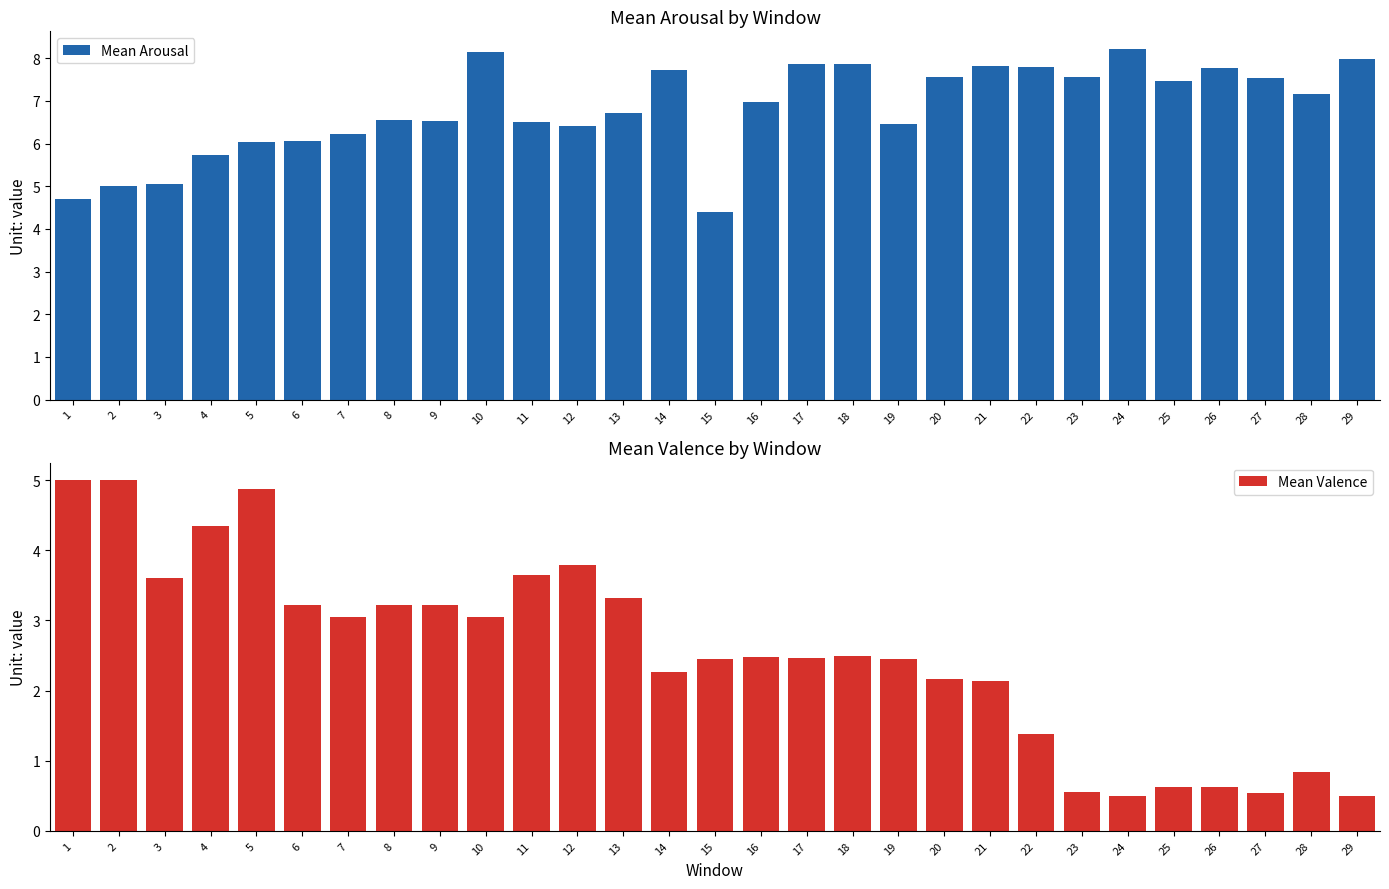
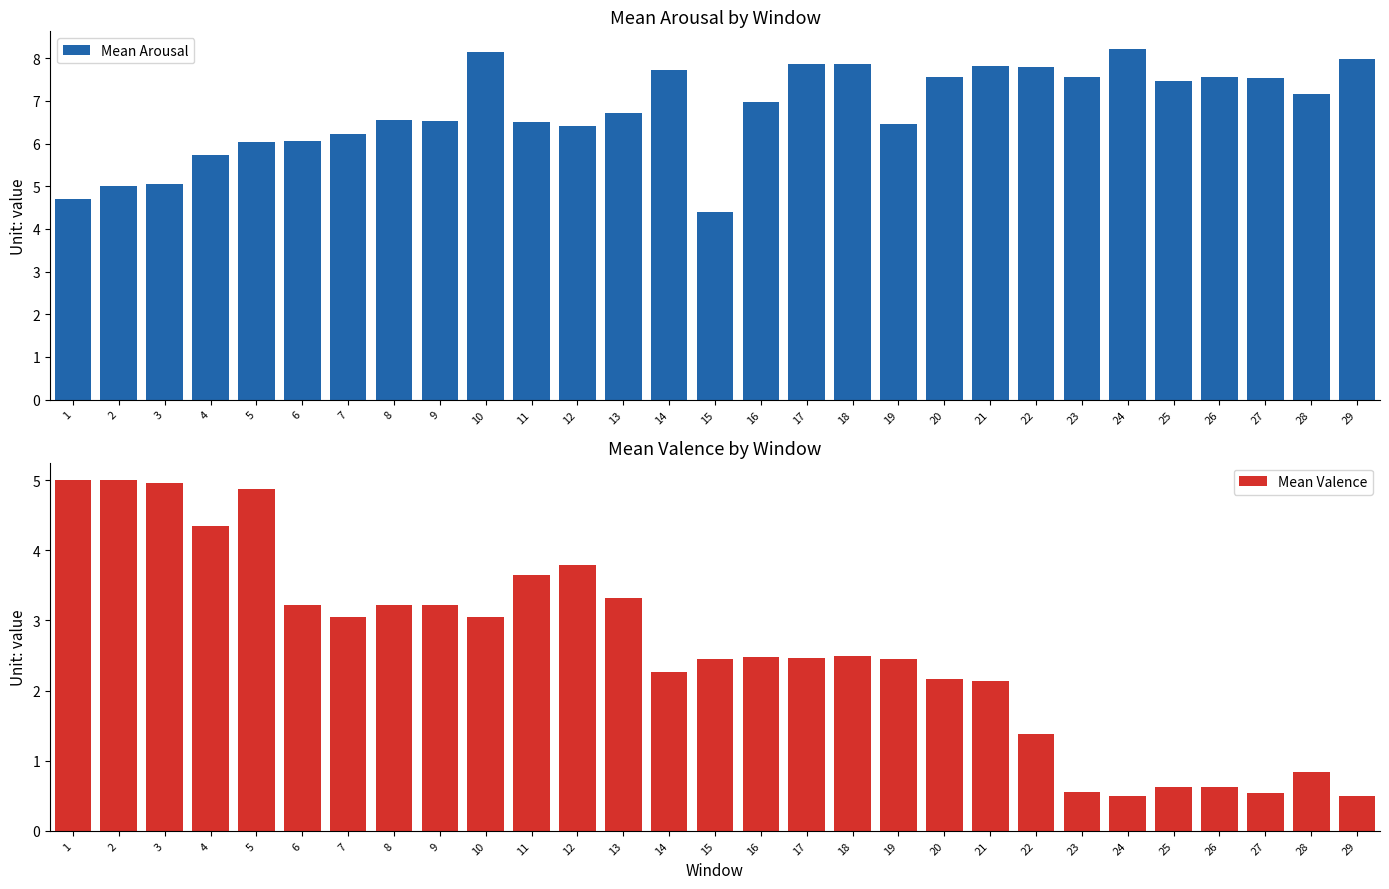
  {
    "Mean Arousal by Window": {
      "1": 4.7,
      "2": 5.0,
      "3": 5.1,
      "4": 5.7,
      "5": 6.0,
      "6": 6.1,
      "7": 6.2,
      "8": 6.6,
      "9": 6.5,
      "10": 8.1,
      "11": 6.5,
      "12": 6.4,
      "13": 6.7,
      "14": 7.7,
      "15": 4.4,
      "16": 7.0,
      "17": 7.9,
      "18": 7.9,
      "19": 6.5,
      "20": 7.6,
      "21": 7.8,
      "22": 7.8,
      "23": 7.6,
      "24": 8.2,
      "25": 7.5,
-     "26": 7.8,
+     "26": 7.6,
      "27": 7.5,
      "28": 7.2,
      "29": 8.0
    },
    "Mean Valence by Window": {
      "1": 5.0,
      "2": 5.0,
-     "3": 3.6,
+     "3": 5.0,
      "4": 4.4,
      "5": 4.9,
      "6": 3.2,
      "7": 3.1,
      "8": 3.2,
      "9": 3.2,
      "10": 3.1,
      "11": 3.6,
      "12": 3.8,
      "13": 3.3,
      "14": 2.3,
      "15": 2.4,
      "16": 2.5,
      "17": 2.5,
      "18": 2.5,
      "19": 2.5,
      "20": 2.2,
      "21": 2.1,
      "22": 1.4,
      "23": 0.6,
      "24": 0.5,
      "25": 0.6,
      "26": 0.6,
      "27": 0.5,
      "28": 0.8,
      "29": 0.5
    }
  }
